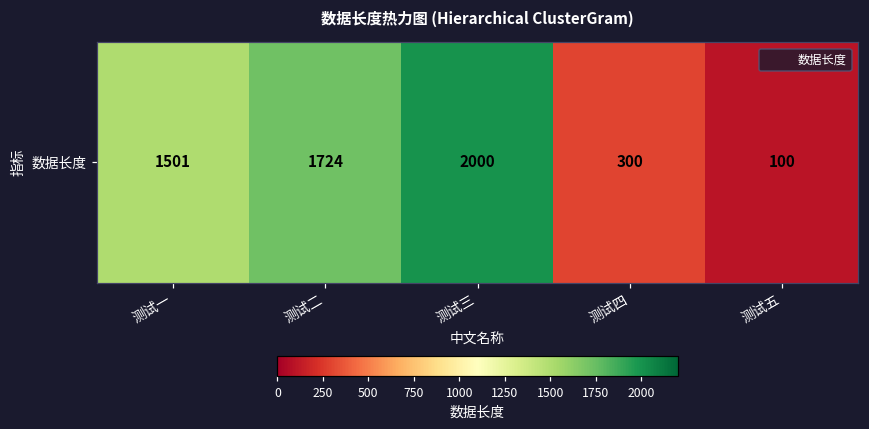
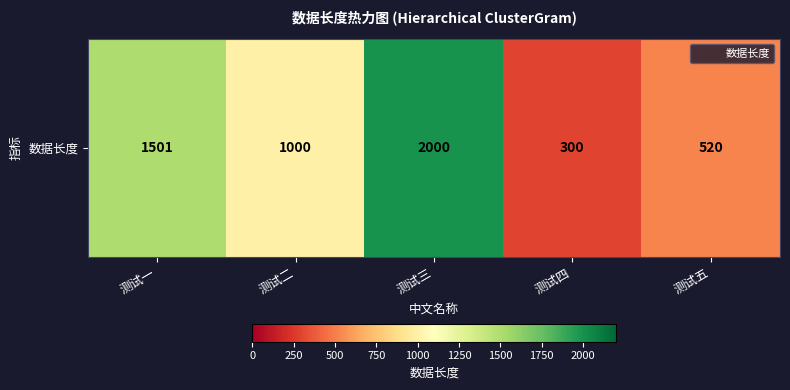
  {
    "数据长度": {
      "测试一": 1501,
-     "测试二": 1724,
+     "测试二": 1000,
      "测试三": 2000,
      "测试四": 300,
-     "测试五": 100
+     "测试五": 520
    }
  }
